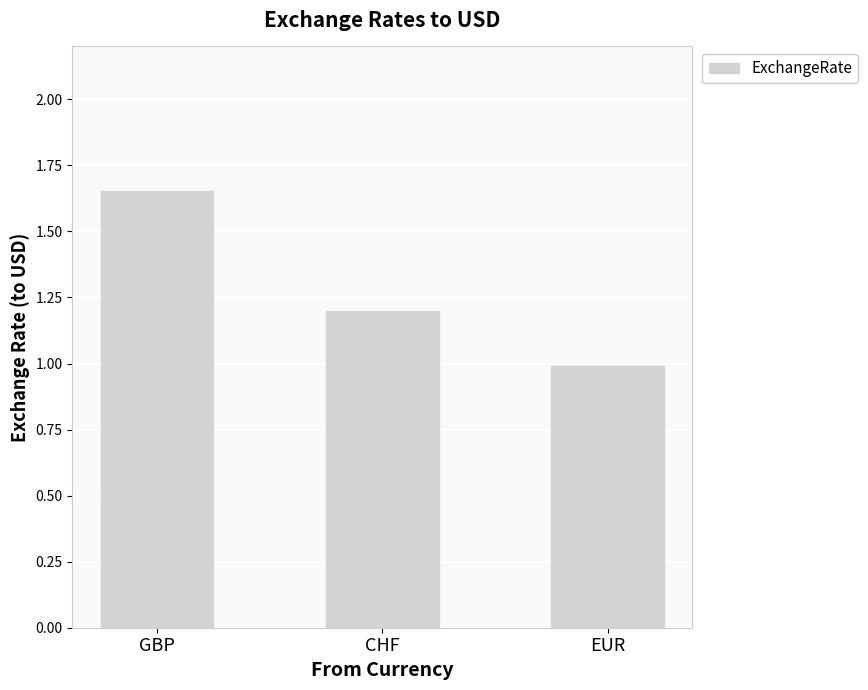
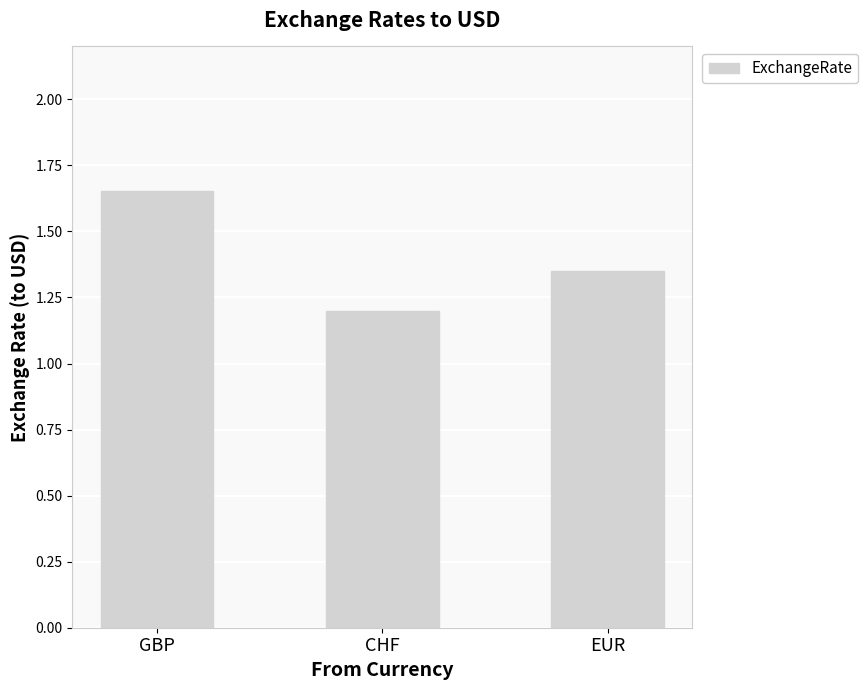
  {
    "GBP": 1.65,
    "CHF": 1.20,
-   "EUR": 0.99
+   "EUR": 1.35
  }
